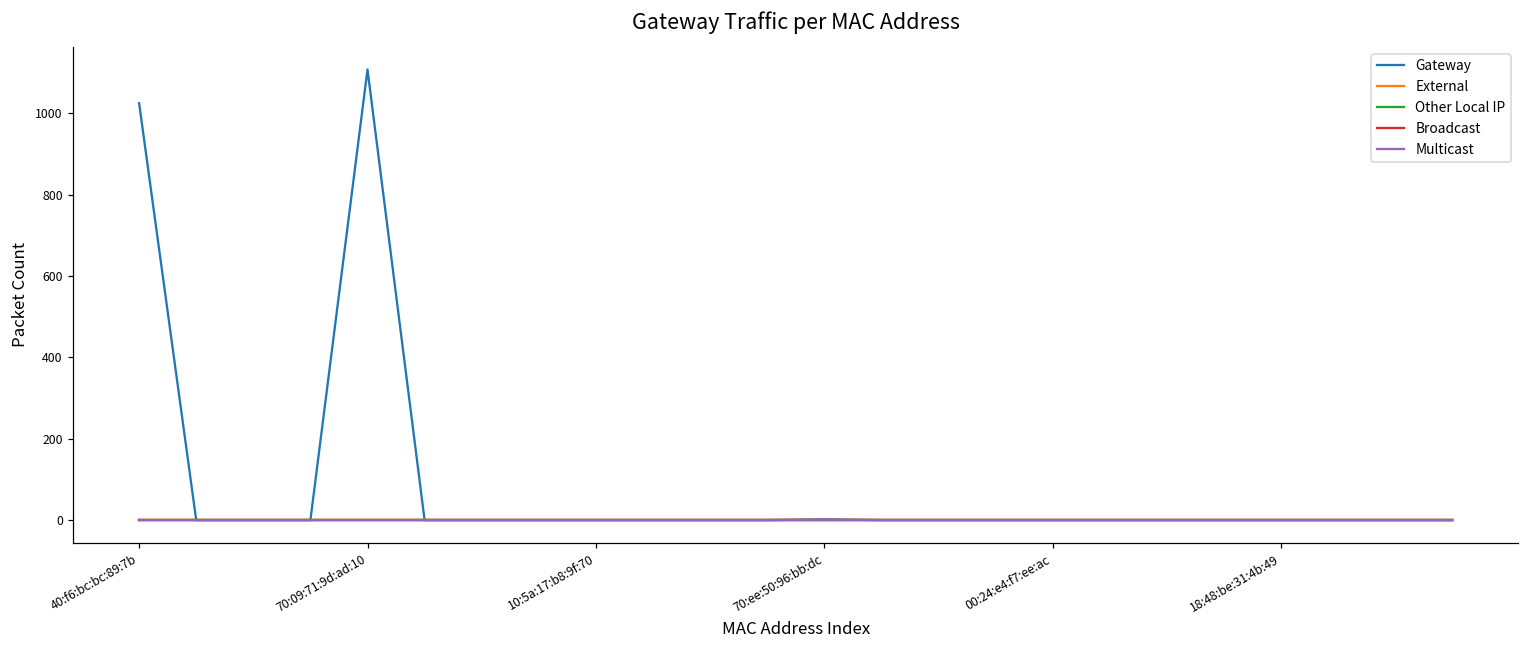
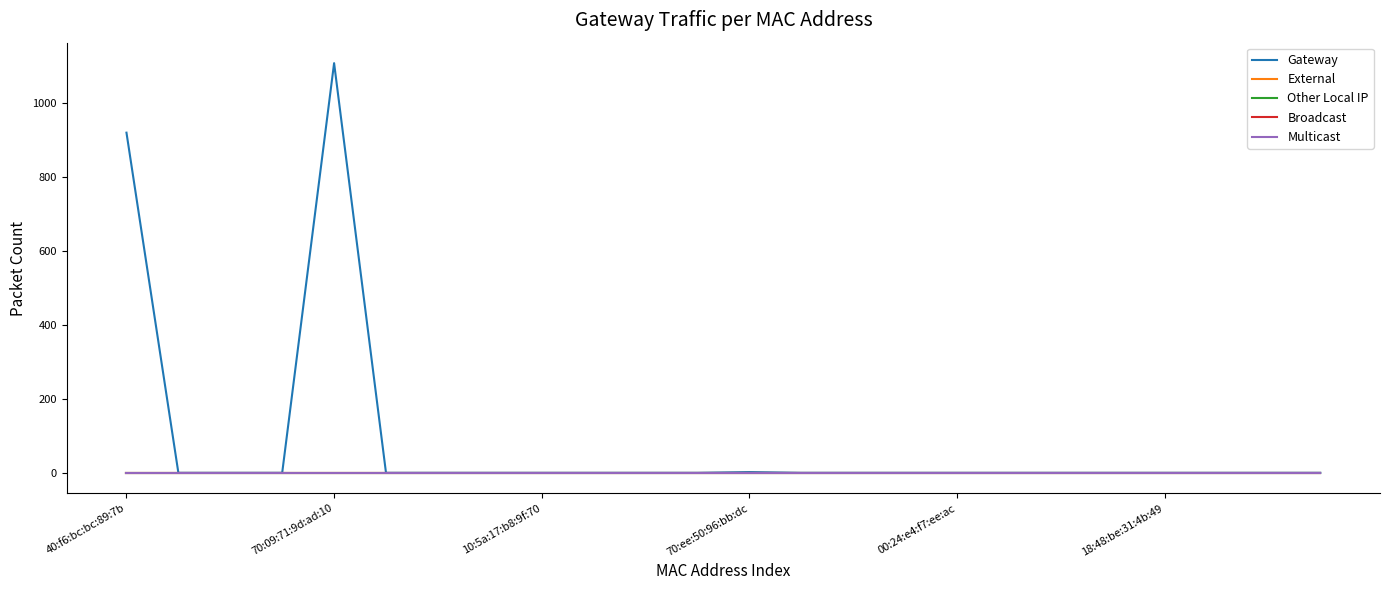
  {
    "Gateway": {
-     "40:f6:bc:bc:89:7b": 1030,
+     "40:f6:bc:bc:89:7b": 920,
      "70:09:71:9d:ad:10": 1110
    },
    "Multicast": {
      "40:f6:bc:bc:89:7b": 0,
      "70:09:71:9d:ad:10": 0
    }
  }
